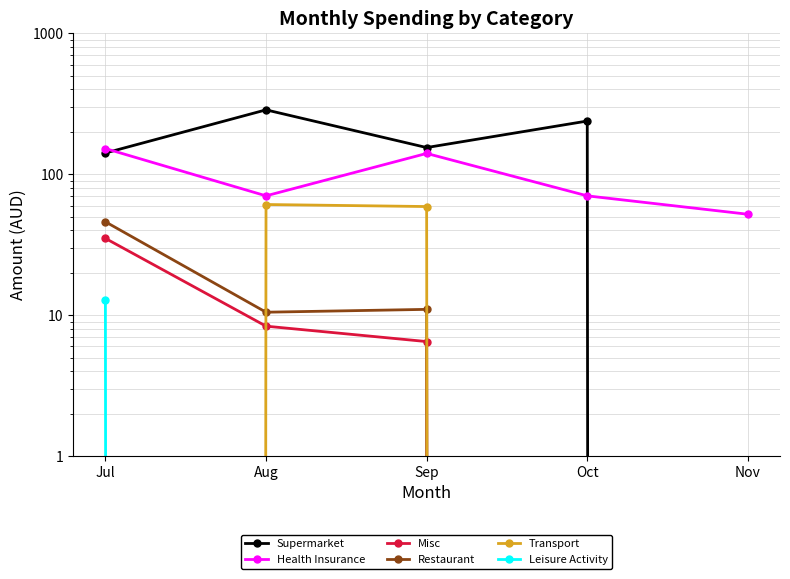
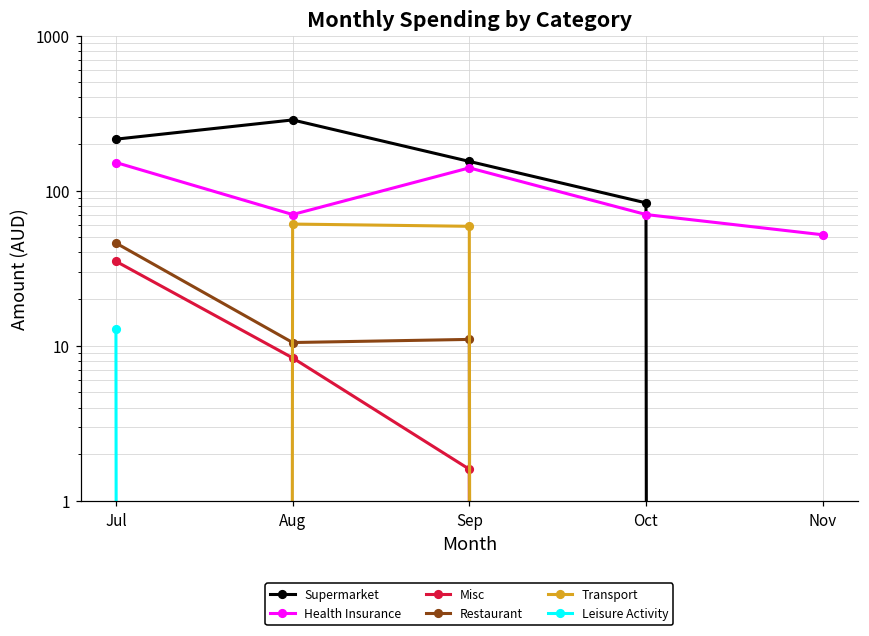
  {
    "Supermarket": {
-     "Jul": 140,
+     "Jul": 220,
      "Aug": 290,
      "Sep": 150,
-     "Oct": 240
+     "Oct": 80
    },
    "Health Insurance": {
      "Jul": 150,
      "Aug": 70,
      "Sep": 140,
      "Oct": 70,
      "Nov": 52
    },
    "Misc": {
      "Jul": 35,
      "Aug": 8,
-     "Sep": 7
+     "Sep": 1.6
    },
    "Restaurant": {
      "Jul": 46,
      "Aug": 11,
      "Sep": 11
    },
    "Transport": {
      "Aug": 61,
      "Sep": 59
    },
    "Leisure Activity": {
      "Jul": 13
    }
  }
